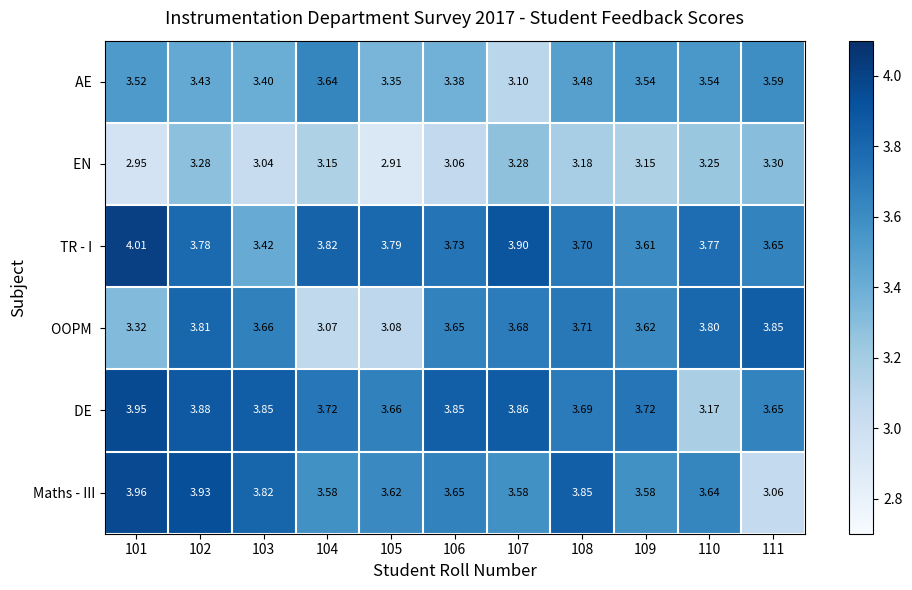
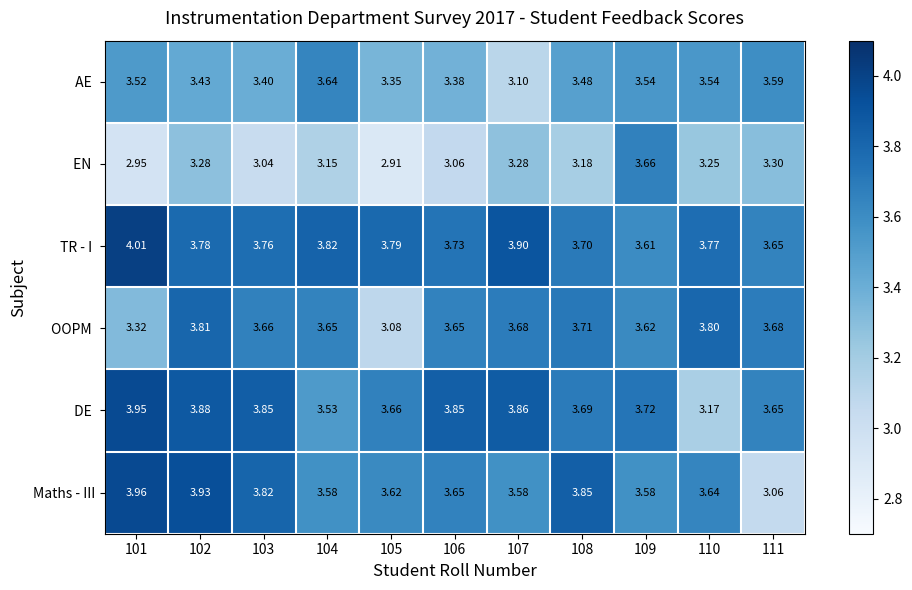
  {
    "AE": {
      "101": 3.52,
      "102": 3.43,
      "103": 3.40,
      "104": 3.64,
      "105": 3.35,
      "106": 3.38,
      "107": 3.10,
      "108": 3.48,
      "109": 3.54,
      "110": 3.54,
      "111": 3.59
    },
    "EN": {
      "101": 2.95,
      "102": 3.28,
      "103": 3.04,
      "104": 3.15,
      "105": 2.91,
      "106": 3.06,
      "107": 3.28,
      "108": 3.18,
-     "109": 3.15,
+     "109": 3.66,
      "110": 3.25,
      "111": 3.30
    },
    "TR - I": {
      "101": 4.01,
      "102": 3.78,
-     "103": 3.42,
+     "103": 3.76,
      "104": 3.82,
      "105": 3.79,
      "106": 3.73,
      "107": 3.90,
      "108": 3.70,
      "109": 3.61,
      "110": 3.77,
      "111": 3.65
    },
    "OOPM": {
      "101": 3.32,
      "102": 3.81,
      "103": 3.66,
-     "104": 3.07,
+     "104": 3.65,
      "105": 3.08,
      "106": 3.65,
      "107": 3.68,
      "108": 3.71,
      "109": 3.62,
      "110": 3.80,
-     "111": 3.85
+     "111": 3.68
    },
    "DE": {
      "101": 3.95,
      "102": 3.88,
      "103": 3.85,
-     "104": 3.72,
+     "104": 3.53,
      "105": 3.66,
      "106": 3.85,
      "107": 3.86,
      "108": 3.69,
      "109": 3.72,
      "110": 3.17,
      "111": 3.65
    },
    "Maths - III": {
      "101": 3.96,
      "102": 3.93,
      "103": 3.82,
      "104": 3.58,
      "105": 3.62,
      "106": 3.65,
      "107": 3.58,
      "108": 3.85,
      "109": 3.58,
      "110": 3.64,
      "111": 3.06
    }
  }
